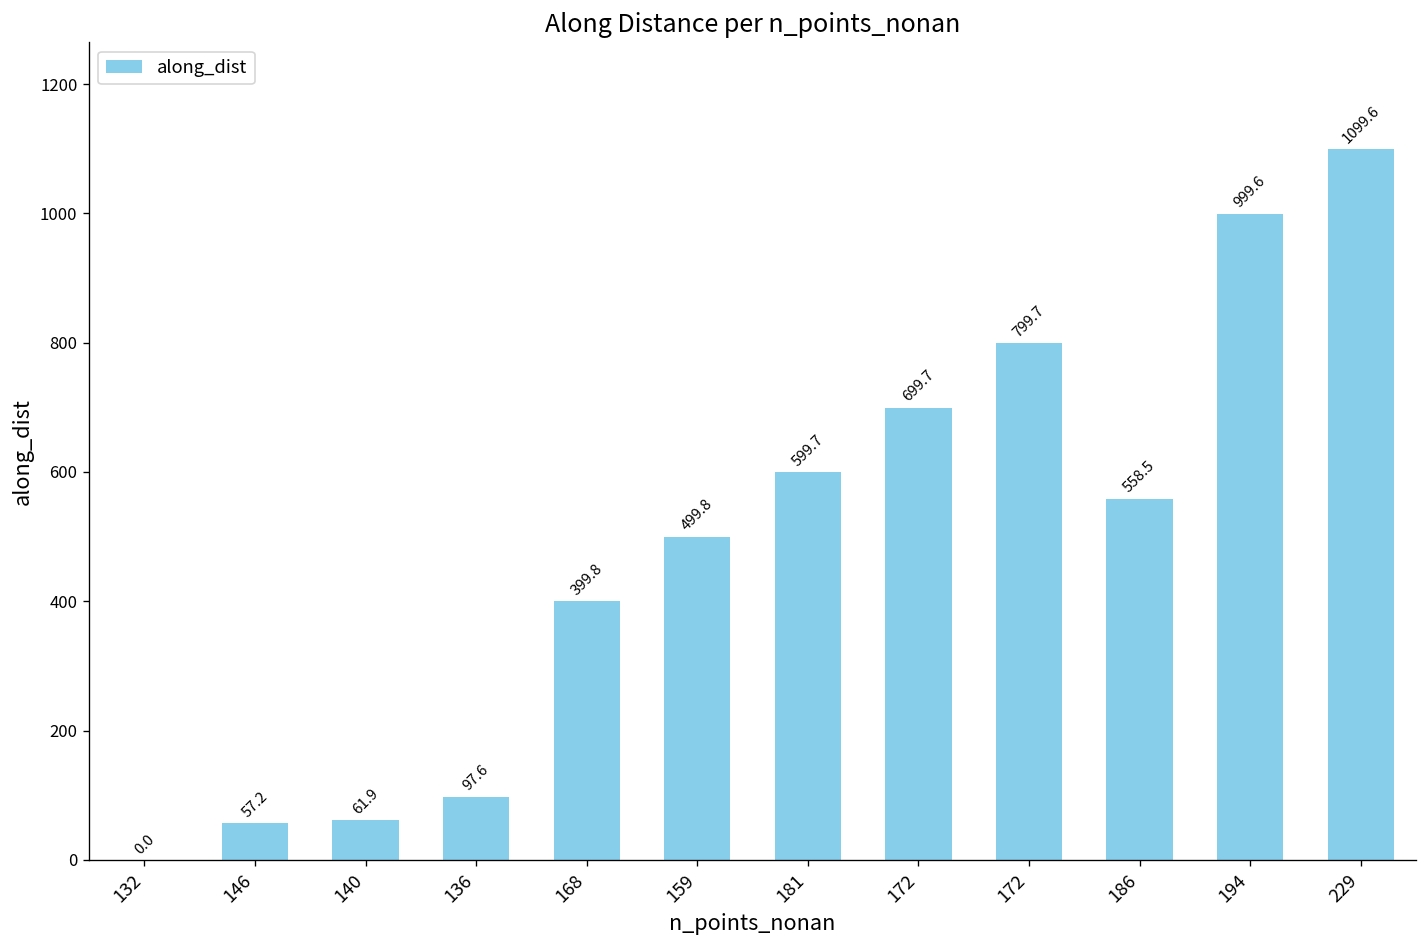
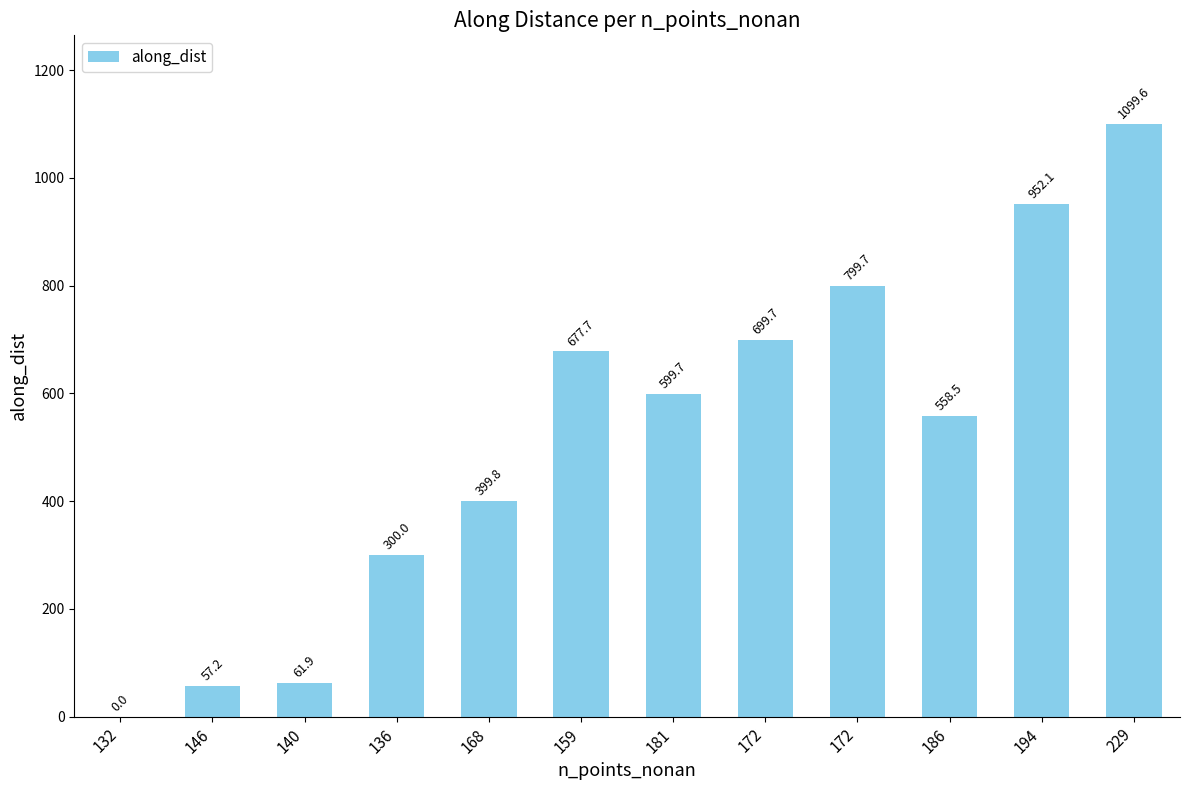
  {
    "132": 0.0,
    "146": 57.2,
    "140": 61.9,
-   "136": 97.6,
+   "136": 300.0,
    "168": 399.8,
-   "159": 499.8,
+   "159": 677.7,
    "181": 599.7,
    "186": 558.5,
-   "194": 999.6,
+   "194": 952.1,
    "229": 1099.6
  }
